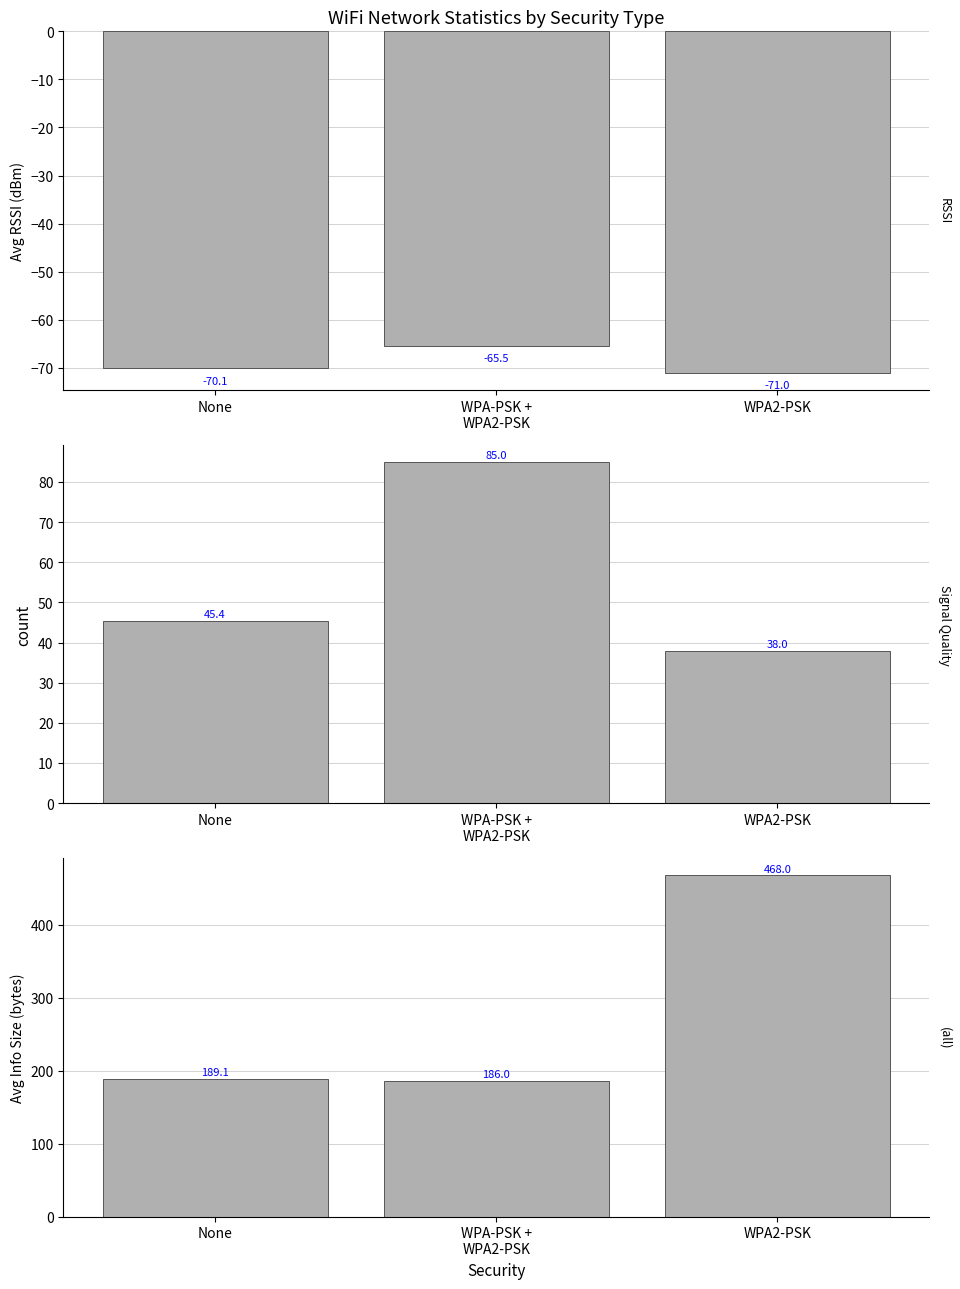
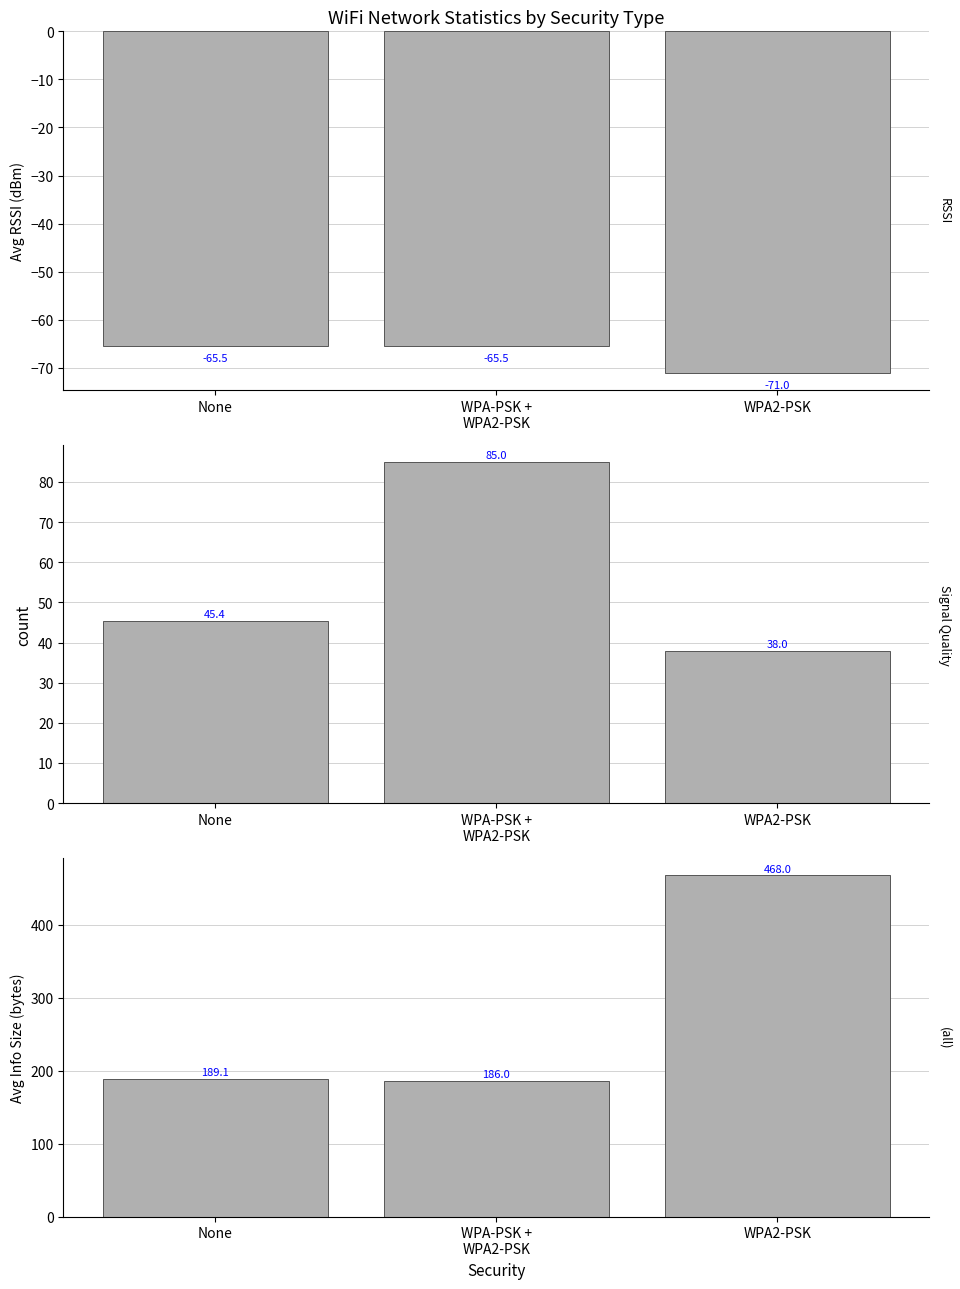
  {
    "WiFi Network Statistics by Security Type": {
-     "None": -70.1,
+     "None": -65.5,
      "WPA-PSK + WPA2-PSK": -65.5,
      "WPA2-PSK": -71.0
    }
  }
